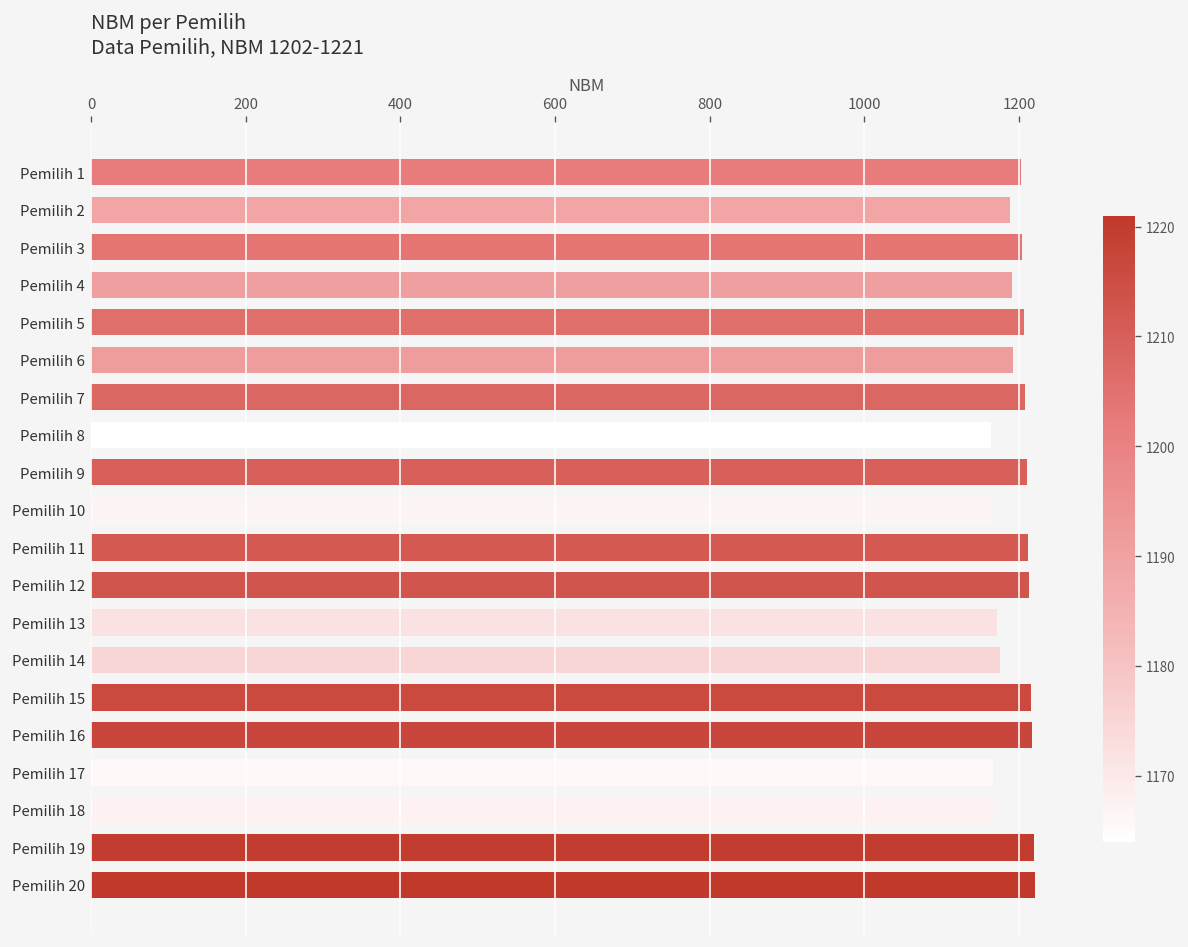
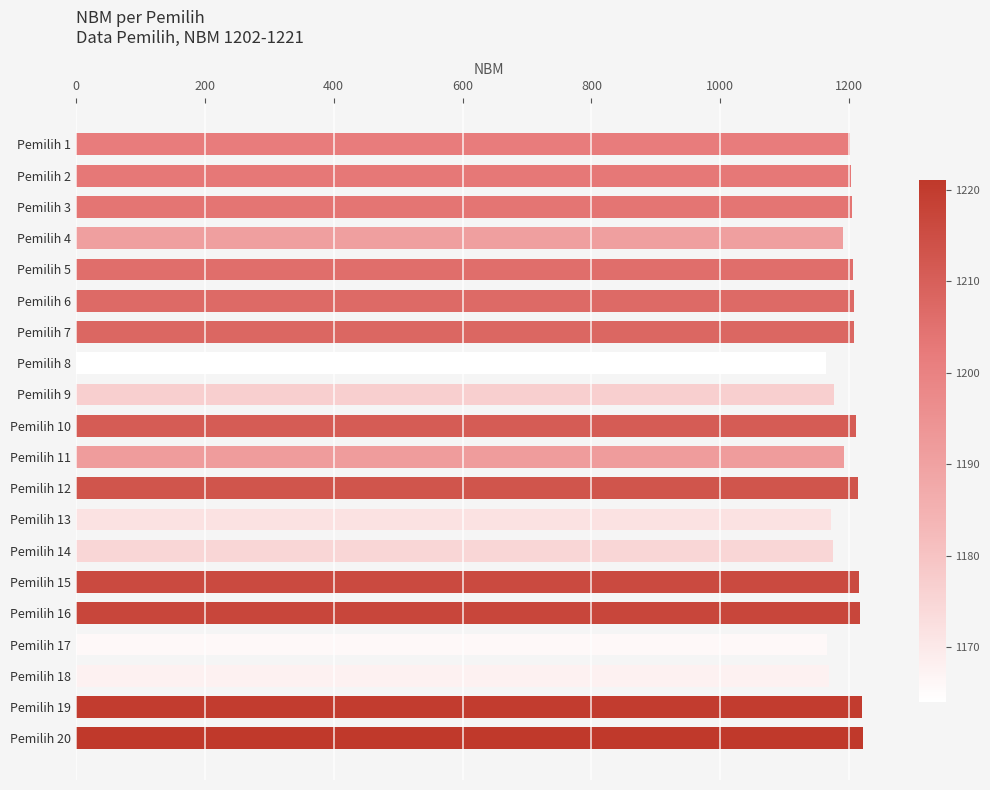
  {
    "Pemilih 1": 1200,
-   "Pemilih 2": 1190,
+   "Pemilih 2": 1200,
    "Pemilih 3": 1200,
    "Pemilih 4": 1190,
    "Pemilih 5": 1210,
-   "Pemilih 6": 1190,
+   "Pemilih 6": 1210,
    "Pemilih 7": 1210,
    "Pemilih 8": 1160,
-   "Pemilih 9": 1210,
-   "Pemilih 10": 1170,
-   "Pemilih 11": 1210,
+   "Pemilih 9": 1180,
+   "Pemilih 10": 1210,
+   "Pemilih 11": 1190,
    "Pemilih 12": 1210,
    "Pemilih 13": 1170,
    "Pemilih 14": 1180,
    "Pemilih 15": 1220,
    "Pemilih 16": 1220,
    "Pemilih 17": 1170,
    "Pemilih 18": 1170,
    "Pemilih 19": 1220,
    "Pemilih 20": 1220
  }
